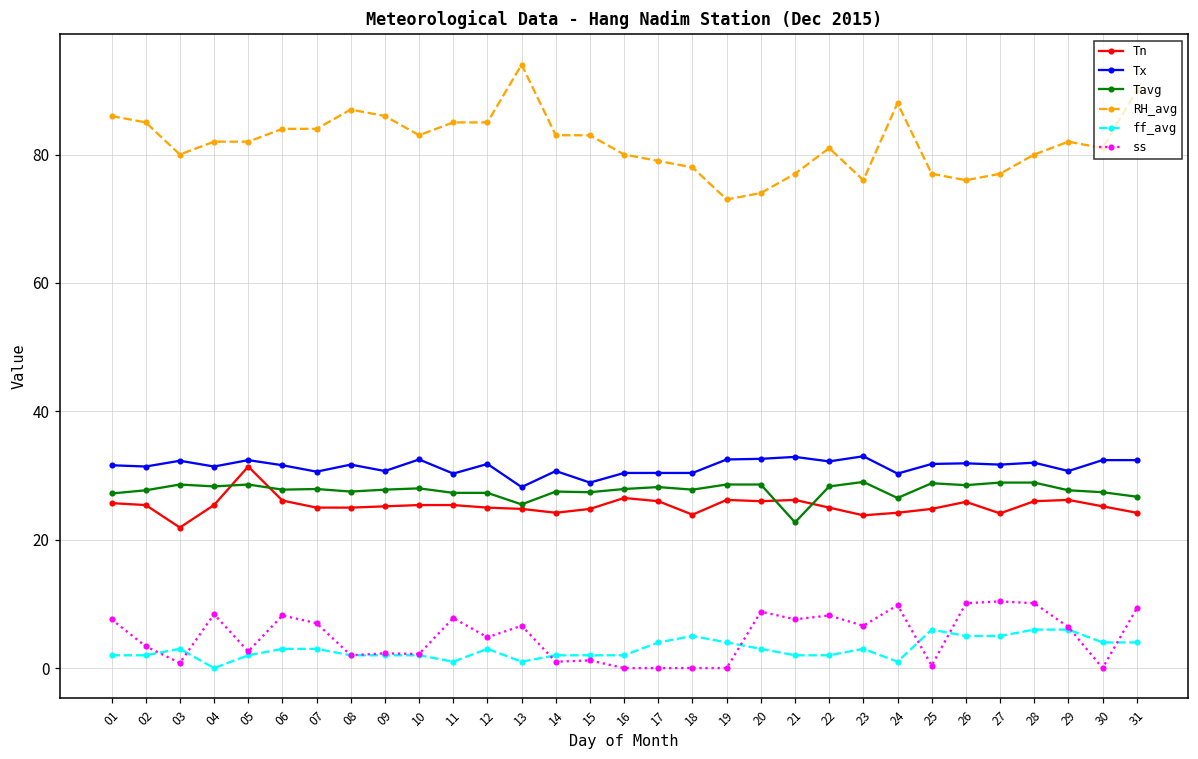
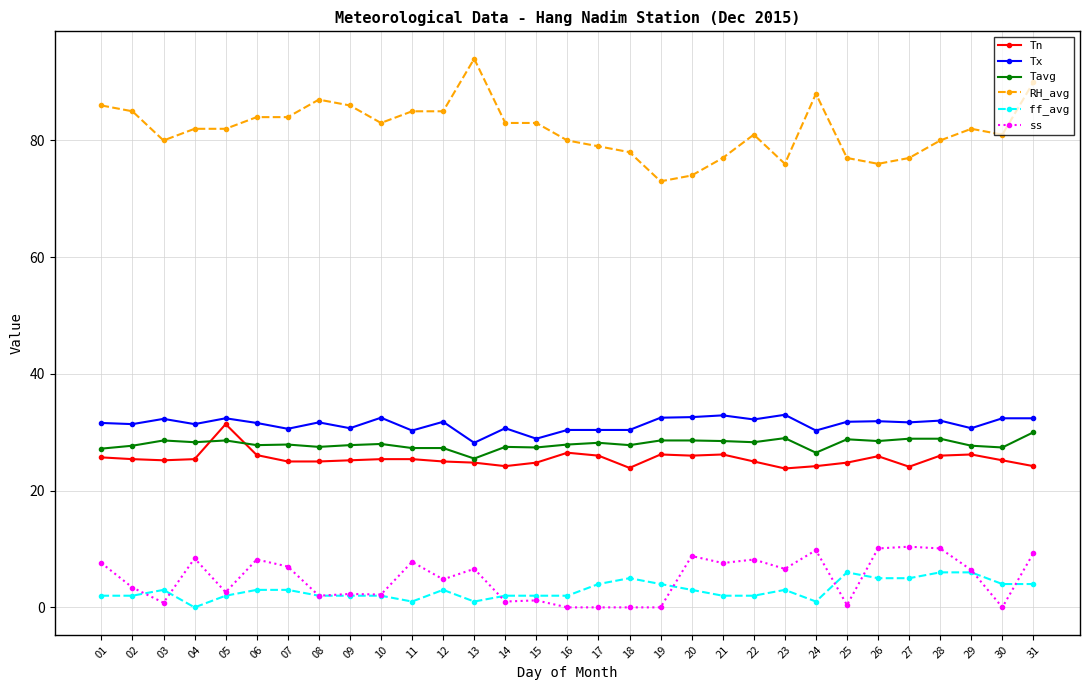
  {
    "Tn": {
      "01": 26,
      "02": 25,
-     "03": 22,
+     "03": 25,
      "04": 25,
      "05": 31,
      "06": 26,
      "07": 25,
      "08": 25,
      "09": 25,
      "10": 25,
      "11": 25,
      "12": 25,
      "13": 25,
      "14": 24,
      "15": 25,
      "16": 27,
      "17": 26,
      "18": 24,
      "19": 26,
      "20": 26,
      "21": 26,
      "22": 25,
      "23": 24,
      "24": 24,
      "25": 25,
      "26": 26,
      "27": 24,
      "28": 26,
      "29": 26,
      "30": 25,
      "31": 24
    },
    "Tx": {
      "01": 32,
      "02": 31,
      "03": 32,
      "04": 31,
      "05": 32,
      "06": 32,
      "07": 31,
      "08": 32,
      "09": 31,
      "10": 33,
      "11": 30,
      "12": 32,
      "13": 28,
      "14": 31,
      "15": 29,
      "16": 30,
      "17": 30,
      "18": 30,
      "19": 33,
      "20": 33,
      "21": 33,
      "22": 32,
      "23": 33,
      "24": 30,
      "25": 32,
      "26": 32,
      "27": 32,
      "28": 32,
      "29": 31,
      "30": 32,
      "31": 32
    },
    "Tavg": {
      "01": 27,
      "02": 28,
      "03": 29,
      "04": 28,
      "05": 29,
      "06": 28,
      "07": 28,
      "08": 28,
      "09": 28,
      "10": 28,
      "11": 27,
      "12": 27,
      "13": 26,
      "14": 28,
      "15": 27,
      "16": 28,
      "17": 28,
      "18": 28,
      "19": 29,
      "20": 29,
-     "21": 23,
+     "21": 29,
      "22": 28,
      "23": 29,
      "24": 27,
      "25": 29,
      "26": 29,
      "27": 29,
      "28": 29,
      "29": 28,
      "30": 27,
-     "31": 27
+     "31": 30
    },
    "RH_avg": {
      "01": 86,
      "02": 85,
      "03": 80,
      "04": 82,
      "05": 82,
      "06": 84,
      "07": 84,
      "08": 87,
      "09": 86,
      "10": 83,
      "11": 85,
      "12": 85,
      "13": 94,
      "14": 83,
      "15": 83,
      "16": 80,
      "17": 79,
      "18": 78,
      "19": 73,
      "20": 74,
      "21": 77,
      "22": 81,
      "23": 76,
      "24": 88,
      "25": 77,
      "26": 76,
      "27": 77,
      "28": 80,
      "29": 82
    },
    "ff_avg": {
      "01": 2,
      "02": 2,
      "03": 3,
      "04": 0,
      "05": 2,
      "06": 3,
      "07": 3,
      "11": 1,
      "12": 3,
      "13": 1,
      "14": 2,
      "15": 2,
      "16": 2,
      "17": 4,
      "18": 5,
      "19": 4,
      "20": 3,
      "21": 2,
      "22": 2,
      "23": 3,
      "24": 1,
      "25": 6,
      "26": 5,
      "27": 5,
      "28": 6,
      "30": 4,
      "31": 4
    },
    "ss": {
      "01": 8,
      "02": 3,
      "03": 1,
      "04": 8,
      "05": 3,
      "06": 8,
      "07": 7,
      "11": 8,
      "12": 5,
      "13": 7,
      "14": 1,
      "15": 1,
      "16": 0,
      "17": 0,
      "18": 0,
      "19": 0,
      "20": 9,
      "21": 8,
      "22": 8,
      "23": 7,
      "24": 10,
      "25": 0,
      "26": 10,
      "27": 10,
      "28": 10,
      "30": 0,
      "31": 9
    }
  }
